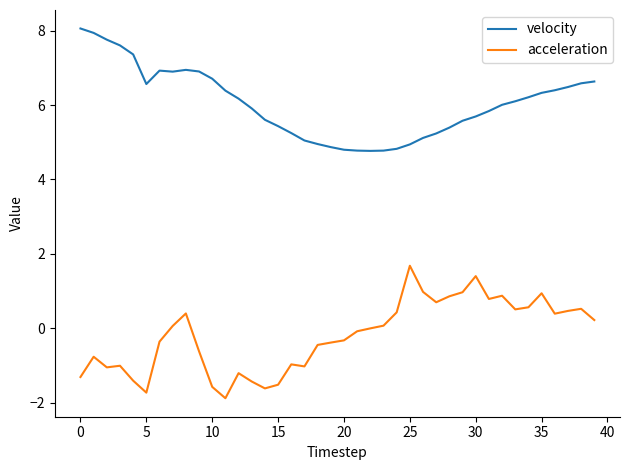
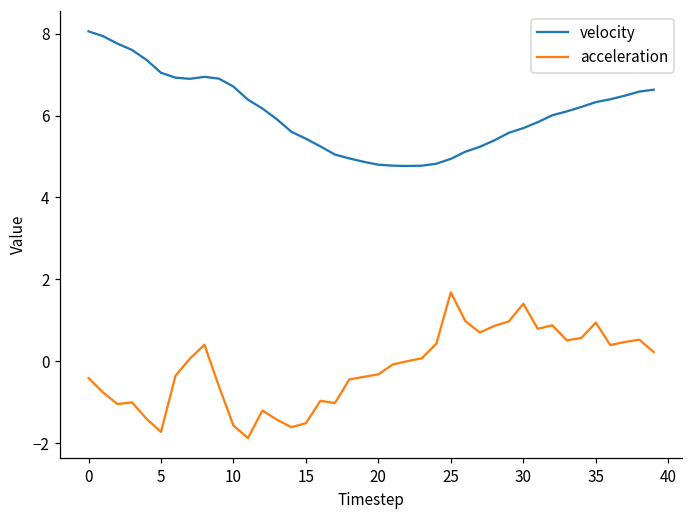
  {
    "velocity": {
      "0": 8.1,
-     "5": 6.6,
+     "5": 7.0,
      "10": 6.7,
      "15": 5.4,
      "20": 4.8,
      "25": 4.9,
      "30": 5.7,
      "35": 6.3
    },
    "acceleration": {
-     "0": -1.3,
+     "0": -0.4,
      "5": -1.7,
      "10": -1.6,
      "15": -1.5,
      "20": -0.3,
      "25": 1.7,
      "30": 1.4,
      "35": 0.9
    }
  }
